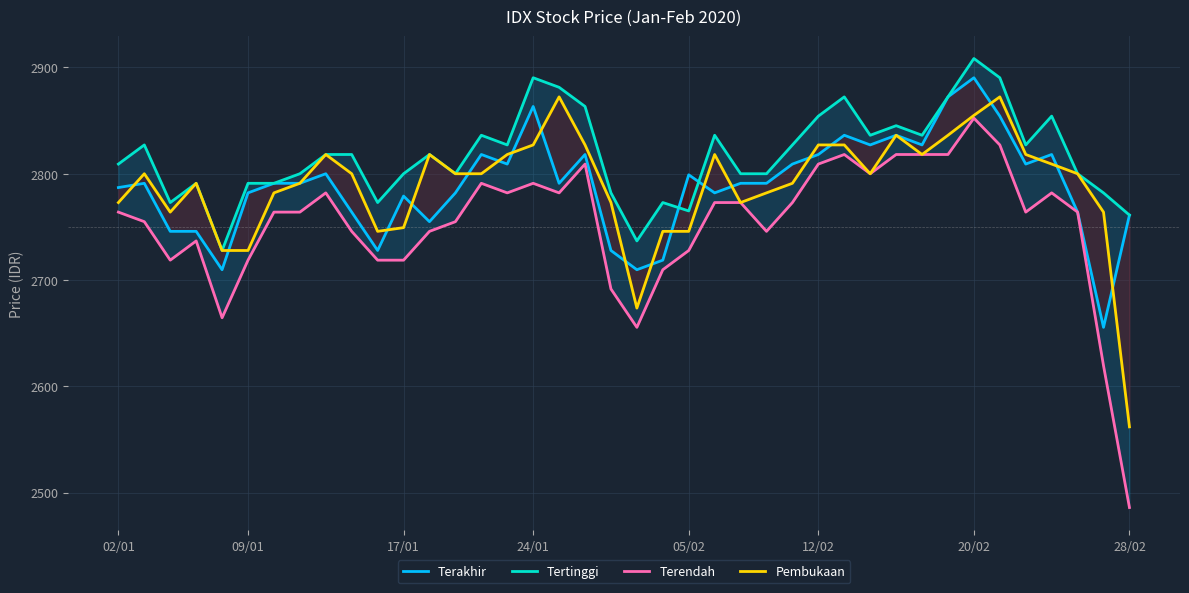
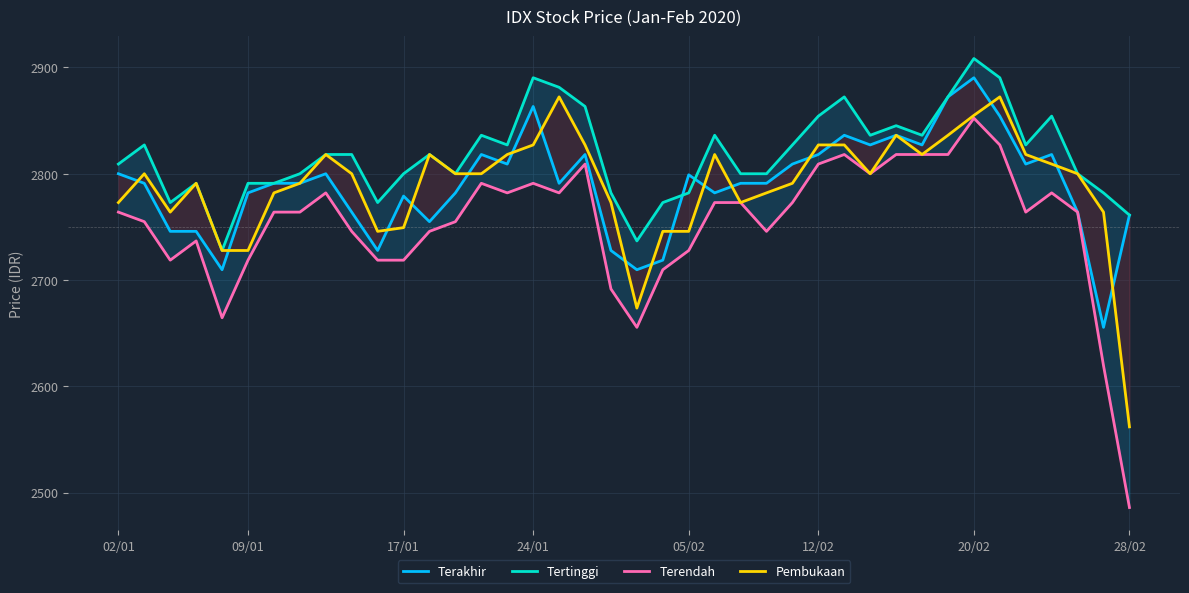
  {
    "Terakhir": {
-     "02/01": 2787,
+     "02/01": 2800,
      "12/02": 2818
    },
    "Tertinggi": {
      "02/01": 2809,
      "09/01": 2791,
      "17/01": 2800,
      "24/01": 2890,
-     "05/02": 2765,
+     "05/02": 2782,
      "12/02": 2854,
      "20/02": 2908
    },
    "Terendah": {
      "02/01": 2764,
      "09/01": 2719,
      "17/01": 2719,
      "24/01": 2791,
      "05/02": 2728,
      "12/02": 2809,
      "20/02": 2852,
      "28/02": 2486
    },
    "Pembukaan": {
      "02/01": 2773,
      "09/01": 2728,
      "17/01": 2749,
      "24/01": 2827,
      "05/02": 2746,
      "20/02": 2855,
      "28/02": 2562
    }
  }
